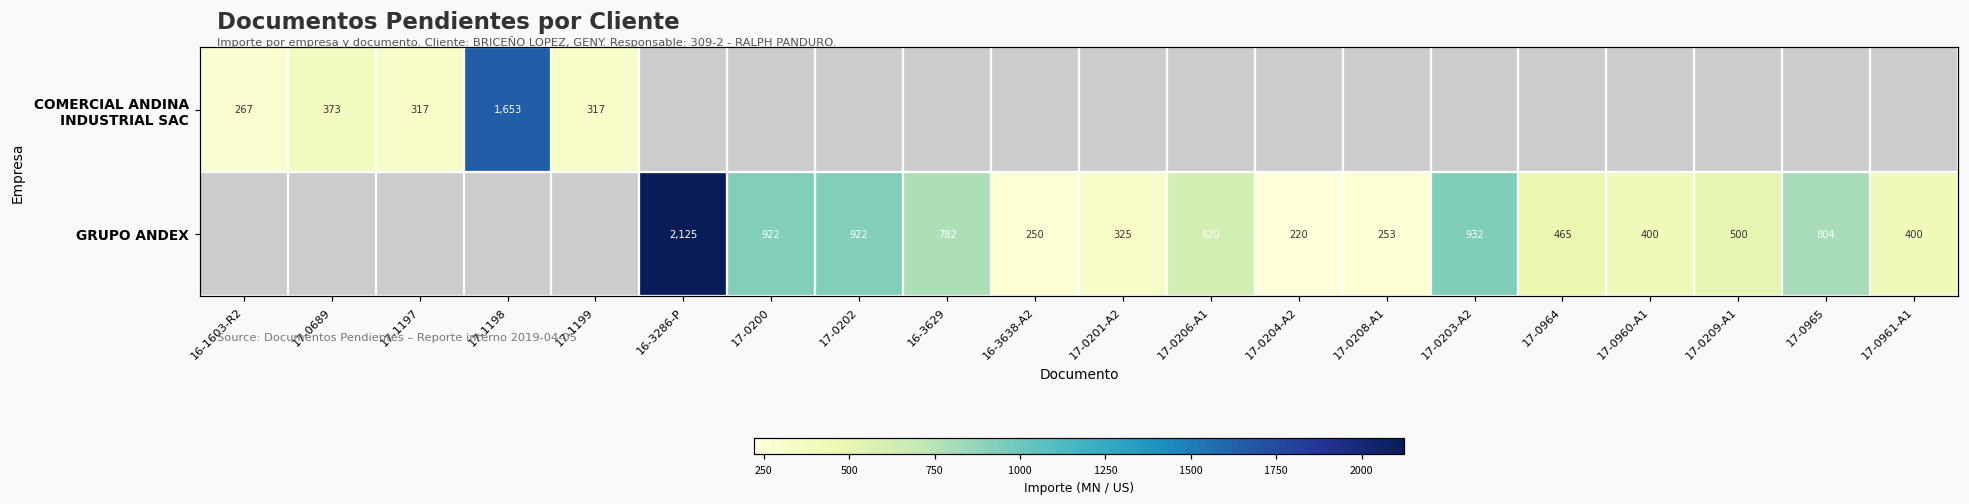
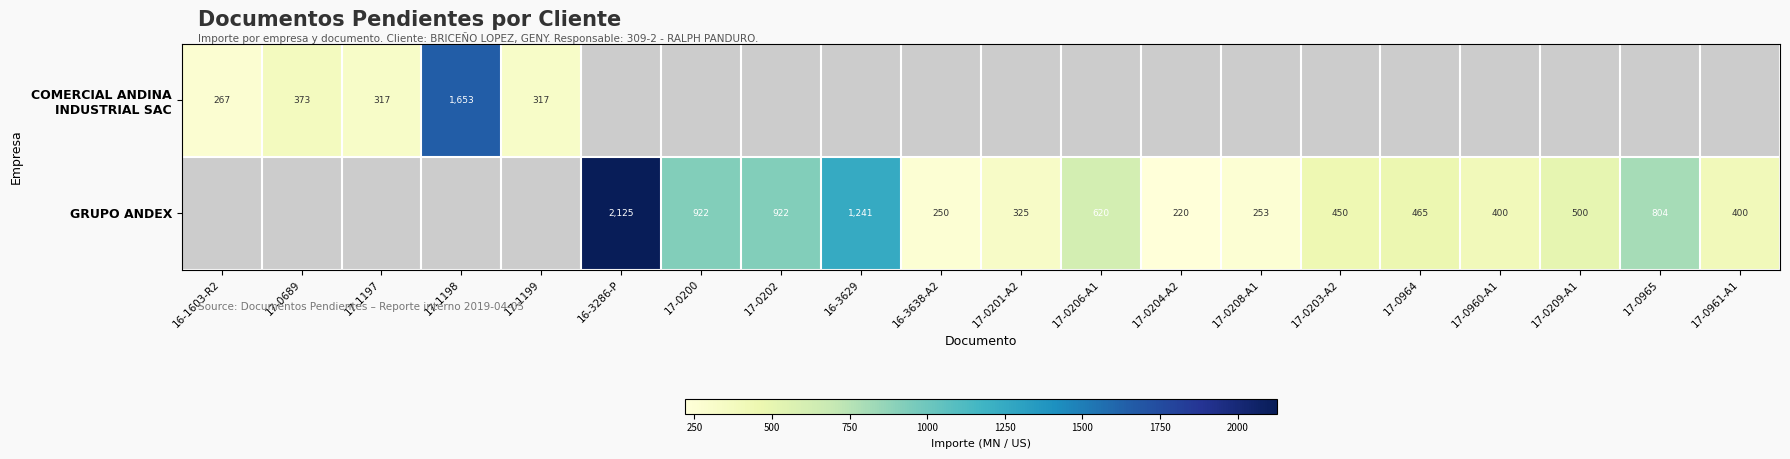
  {
    "COMERCIAL ANDINA INDUSTRIAL SAC": {
      "16-1603-R2": "267",
      "17-0689": "373",
      "17-1197": "317",
      "17-1198": "1,653",
      "17-1199": "317"
    },
    "GRUPO ANDEX": {
      "16-3286-P": "2,125",
      "17-0200": "922",
      "17-0202": "922",
-     "16-3629": "782",
+     "16-3629": "1,241",
      "16-3638-A2": "250",
      "17-0201-A2": "325",
      "17-0206-A1": "620",
      "17-0204-A2": "220",
      "17-0208-A1": "253",
-     "17-0203-A2": "932",
+     "17-0203-A2": "450",
      "17-0964": "465",
      "17-0960-A1": "400",
      "17-0209-A1": "500",
      "17-0965": "804",
      "17-0961-A1": "400"
    }
  }
